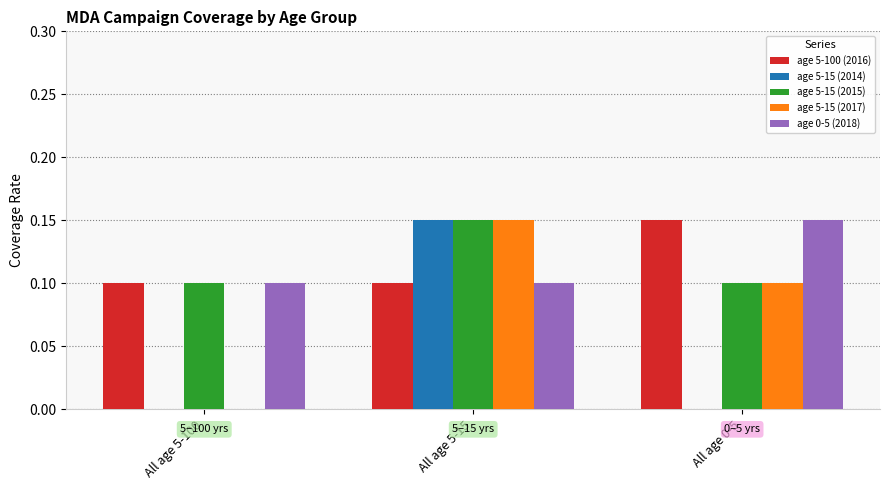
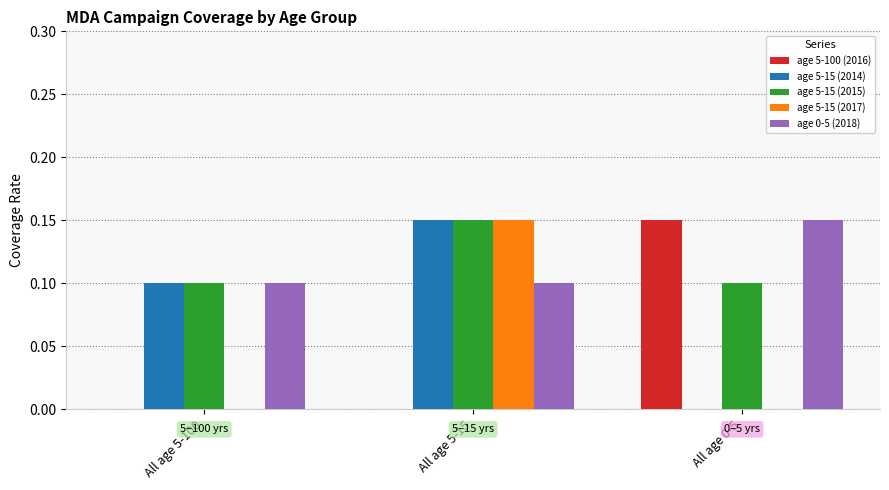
  {
    "age 5-100 (2016)": {
-     "All age 5-100": 0.1,
-     "All age 5-15": 0.1,
+     "All age 5-100": 0.0,
+     "All age 5-15": 0.0,
      "All age 0-5": 0.150
    },
    "age 5-15 (2014)": {
-     "All age 5-100": 0.0,
+     "All age 5-100": 0.1,
      "All age 5-15": 0.150,
      "All age 0-5": 0.0
    },
    "age 5-15 (2015)": {
      "All age 5-100": 0.1,
      "All age 5-15": 0.150,
      "All age 0-5": 0.1
    },
    "age 5-15 (2017)": {
      "All age 5-15": 0.150,
-     "All age 0-5": 0.1
+     "All age 0-5": 0.0
    },
    "age 0-5 (2018)": {
      "All age 5-100": 0.1,
      "All age 5-15": 0.1,
      "All age 0-5": 0.150
    }
  }
